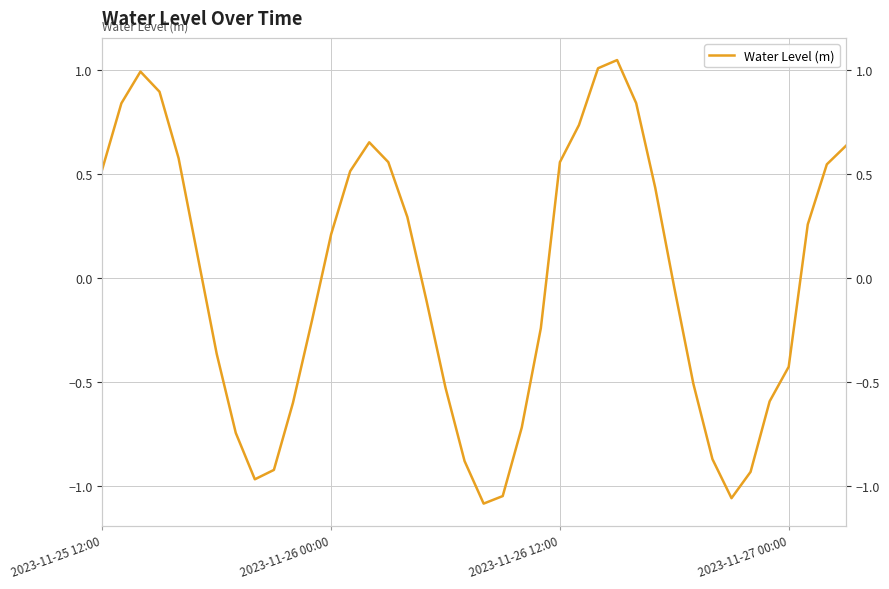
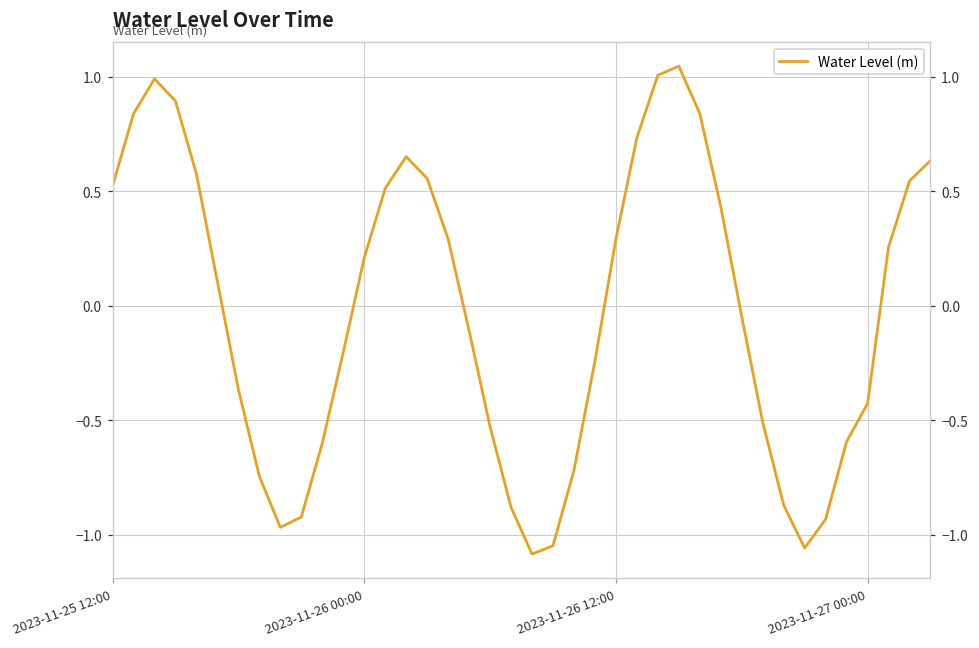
  {
    "2023-11-25 12:00": 0.52,
    "2023-11-26 00:00": 0.21,
-   "2023-11-26 12:00": 0.56,
+   "2023-11-26 12:00": 0.29,
    "2023-11-27 00:00": -0.43
  }
